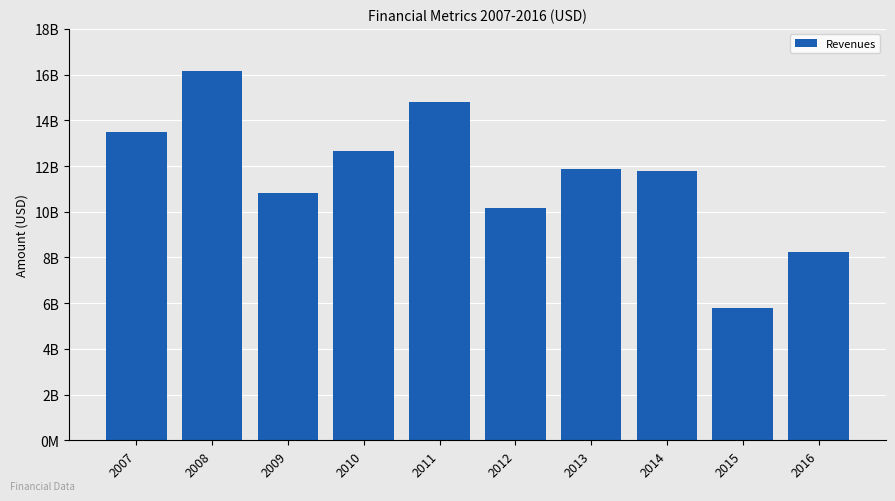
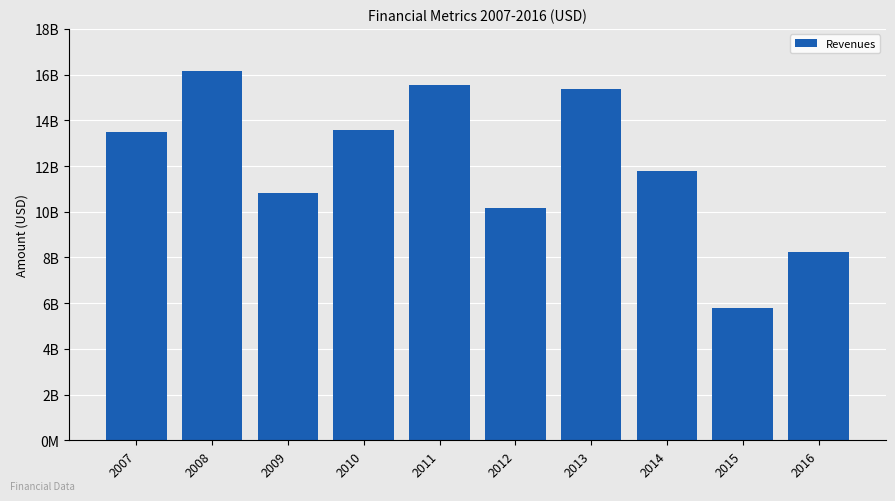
  {
    "2007": 13500000000,
    "2008": 16200000000,
    "2009": 10800000000,
-   "2010": 12700000000,
-   "2011": 14800000000,
+   "2010": 13600000000,
+   "2011": 15500000000,
    "2012": 10200000000,
-   "2013": 11900000000,
+   "2013": 15400000000,
    "2014": 11800000000,
    "2015": 5800000000,
    "2016": 8300000000
  }
